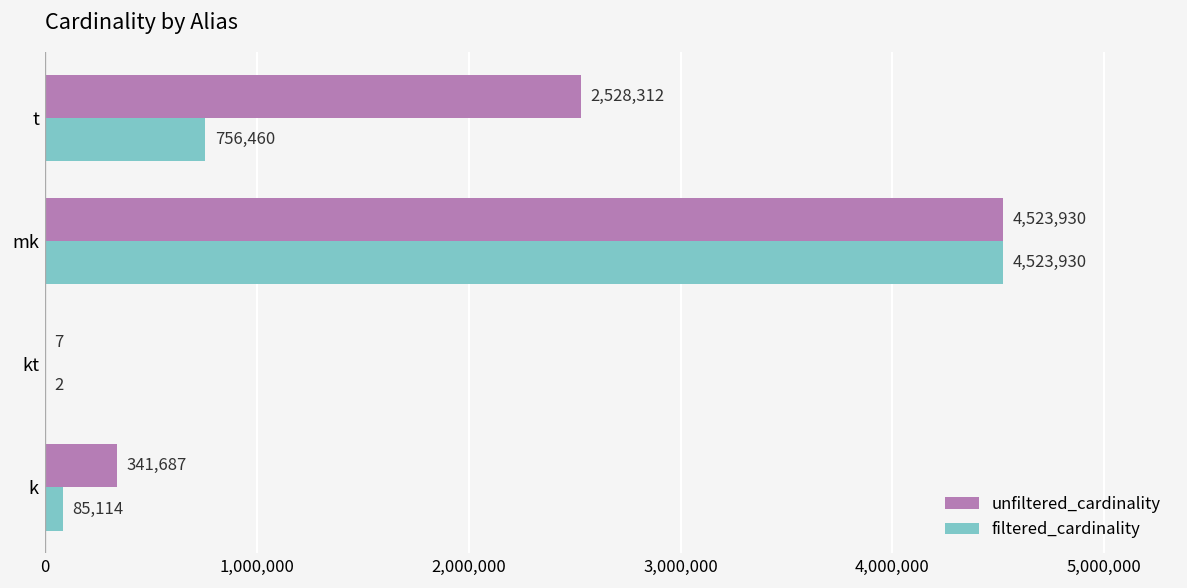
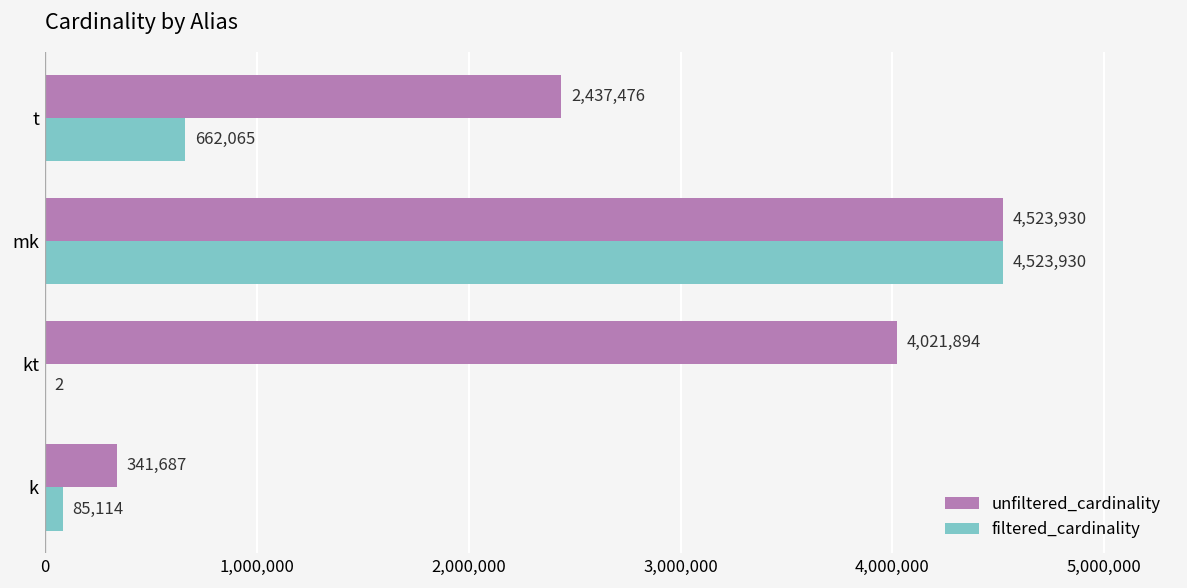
  {
    "unfiltered_cardinality": {
-     "t": "2,528,312",
+     "t": "2,437,476",
      "mk": "4,523,930",
-     "kt": "7",
+     "kt": "4,021,894",
      "k": "341,687"
    },
    "filtered_cardinality": {
-     "t": "756,460",
+     "t": "662,065",
      "mk": "4,523,930",
      "kt": "2",
      "k": "85,114"
    }
  }
